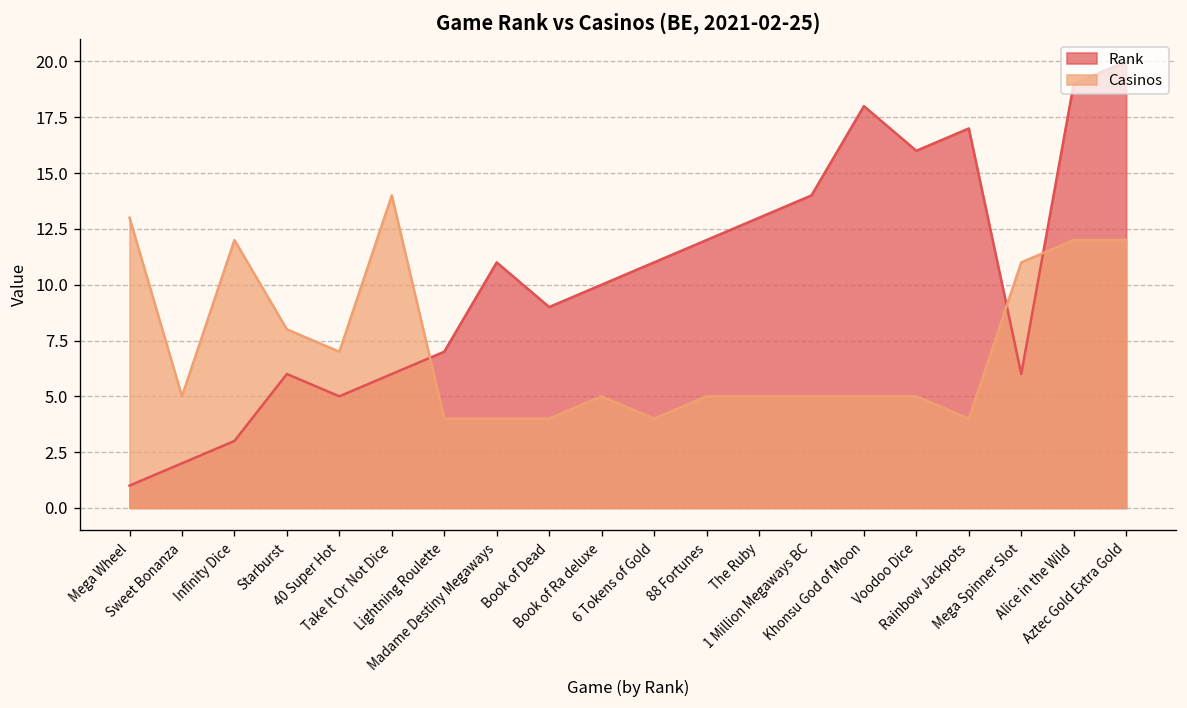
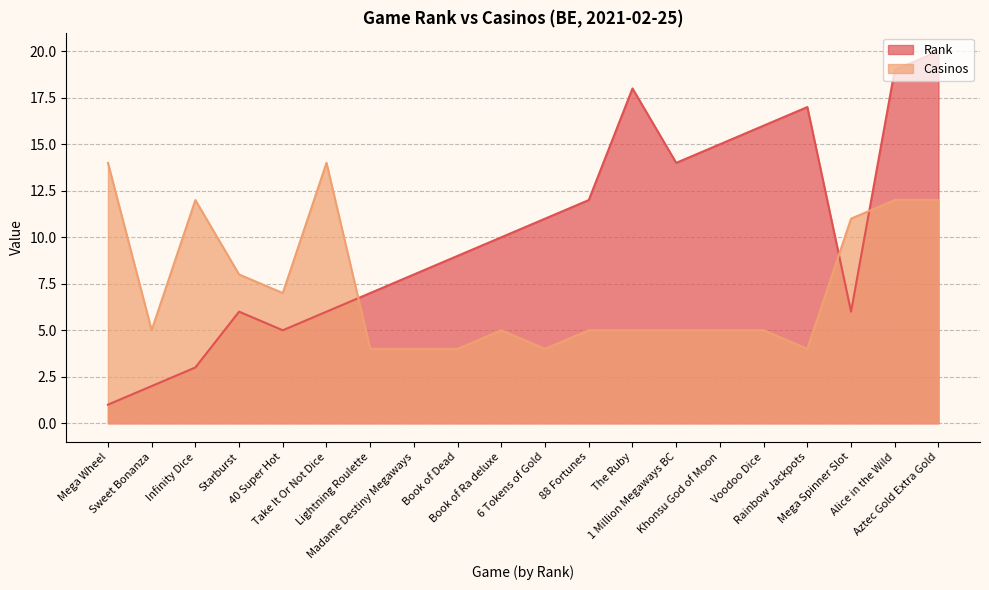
  {
    "Rank": {
      "Mega Wheel": 1,
      "Sweet Bonanza": 2,
      "Infinity Dice": 3,
      "Starburst": 6,
      "40 Super Hot": 5,
      "Take It Or Not Dice": 6,
      "Lightning Roulette": 7,
-     "Madame Destiny Megaways": 11,
+     "Madame Destiny Megaways": 8,
      "Book of Dead": 9,
      "Book of Ra deluxe": 10,
      "6 Tokens of Gold": 11,
      "88 Fortunes": 12,
-     "The Ruby": 13,
+     "The Ruby": 18,
      "1 Million Megaways BC": 14,
-     "Khonsu God of Moon": 18,
+     "Khonsu God of Moon": 15,
      "Voodoo Dice": 16,
      "Rainbow Jackpots": 17,
      "Mega Spinner Slot": 6
    },
    "Casinos": {
-     "Mega Wheel": 13,
+     "Mega Wheel": 14,
      "Sweet Bonanza": 5,
      "Infinity Dice": 12,
      "Starburst": 8,
      "40 Super Hot": 7,
      "Take It Or Not Dice": 14,
      "Lightning Roulette": 4,
      "Madame Destiny Megaways": 4,
      "Book of Dead": 4,
      "Book of Ra deluxe": 5,
      "6 Tokens of Gold": 4,
      "88 Fortunes": 5,
      "The Ruby": 5,
      "1 Million Megaways BC": 5,
      "Khonsu God of Moon": 5,
      "Voodoo Dice": 5,
      "Rainbow Jackpots": 4,
      "Mega Spinner Slot": 11,
      "Alice in the Wild": 12,
      "Aztec Gold Extra Gold": 12
    }
  }
